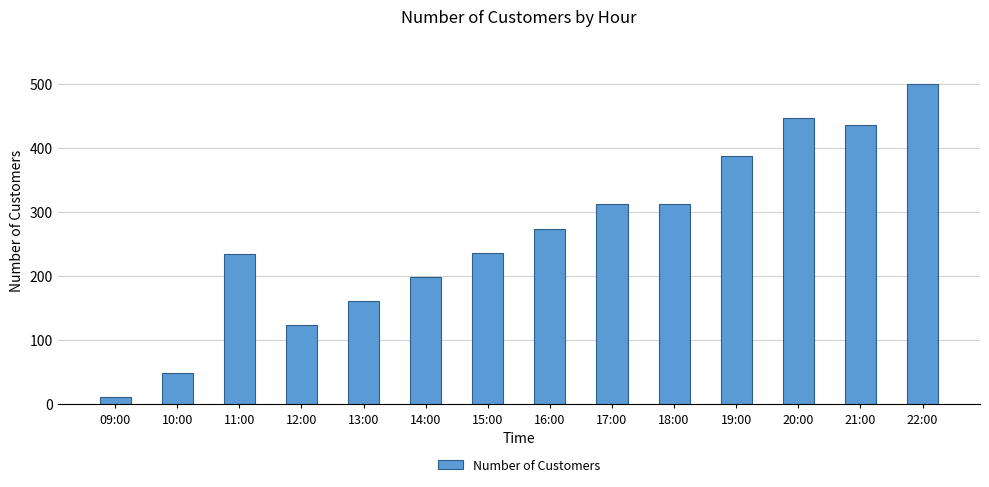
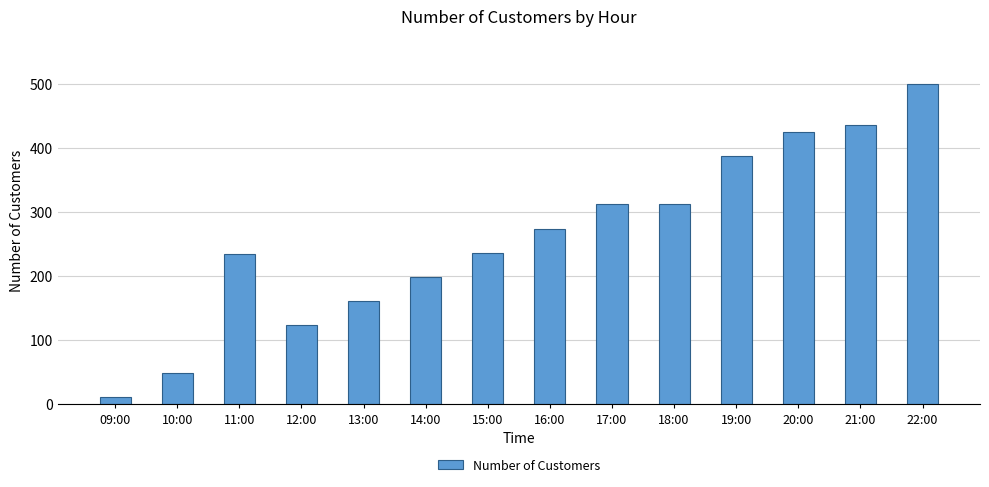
  {
    "09:00": 10,
    "10:00": 50,
    "11:00": 230,
    "12:00": 120,
    "13:00": 160,
    "14:00": 200,
    "15:00": 240,
    "16:00": 270,
    "17:00": 310,
    "18:00": 310,
    "19:00": 390,
-   "20:00": 450,
+   "20:00": 420,
    "21:00": 440,
    "22:00": 500
  }
